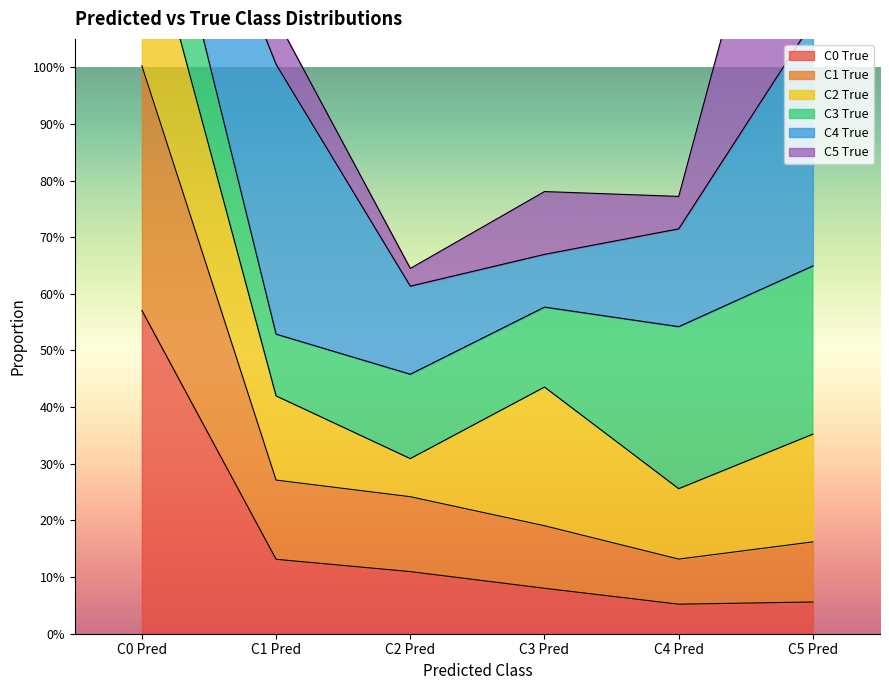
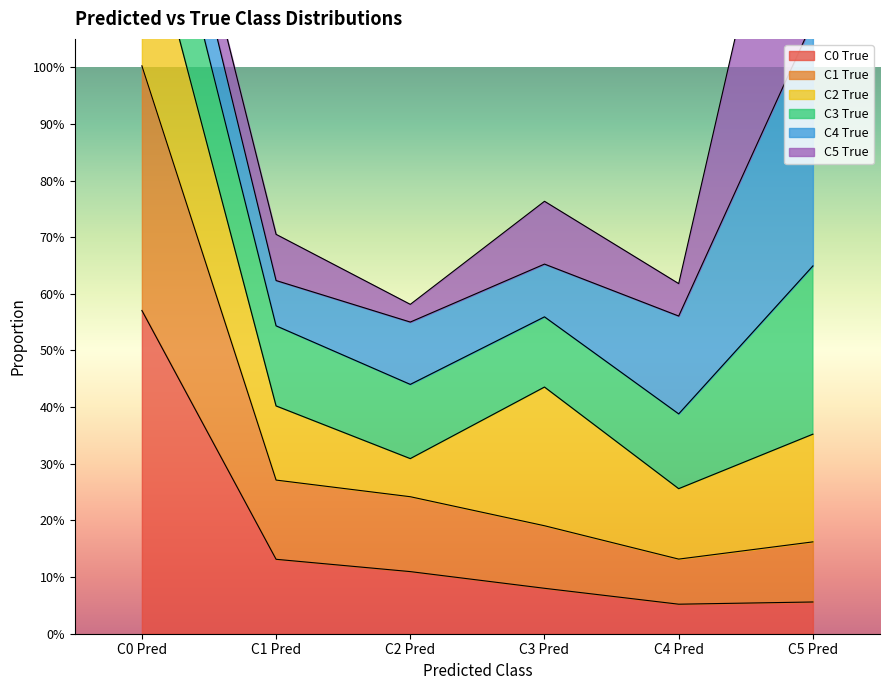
  {
    "C2 True": {
-     "C1 Pred": "15%",
+     "C1 Pred": "13%",
      "C2 Pred": "7%",
      "C3 Pred": "24%",
      "C4 Pred": "12%",
      "C5 Pred": "19%"
    },
    "C3 True": {
-     "C1 Pred": "11%",
-     "C2 Pred": "15%",
-     "C3 Pred": "14%",
-     "C4 Pred": "29%",
+     "C1 Pred": "14%",
+     "C2 Pred": "13%",
+     "C3 Pred": "12%",
+     "C4 Pred": "13%",
      "C5 Pred": "30%"
    },
    "C4 True": {
-     "C1 Pred": "48%",
-     "C2 Pred": "16%",
+     "C1 Pred": "8%",
+     "C2 Pred": "11%",
      "C3 Pred": "9%",
      "C4 Pred": "17%"
    },
    "C5 True": {
      "C2 Pred": "3%",
      "C3 Pred": "11%",
      "C4 Pred": "6%"
    }
  }
